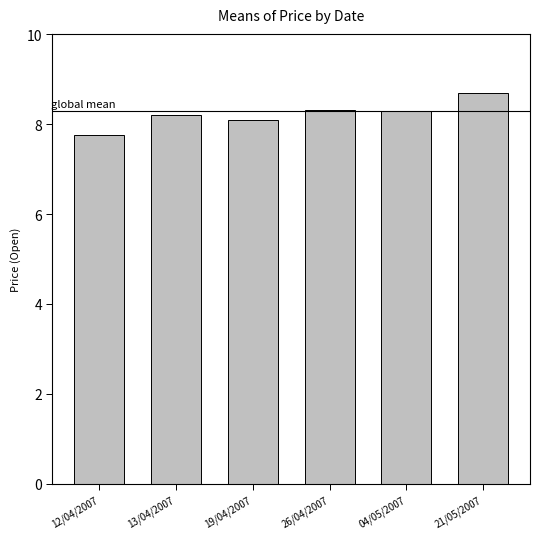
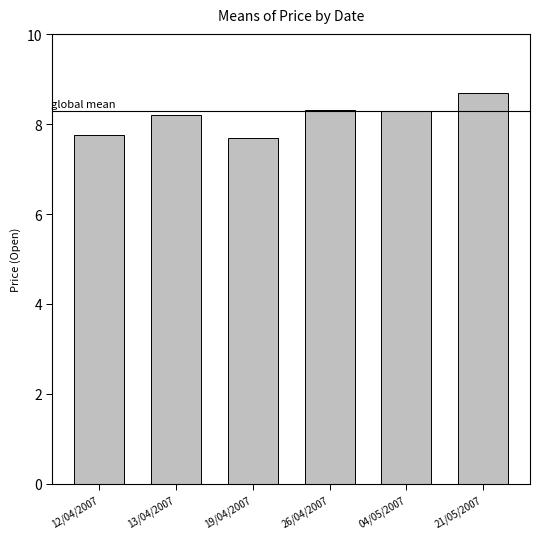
  {
    "12/04/2007": 7.8,
    "13/04/2007": 8.2,
-   "19/04/2007": 8.1,
+   "19/04/2007": 7.7,
    "26/04/2007": 8.3,
    "04/05/2007": 8.3,
    "21/05/2007": 8.7
  }
